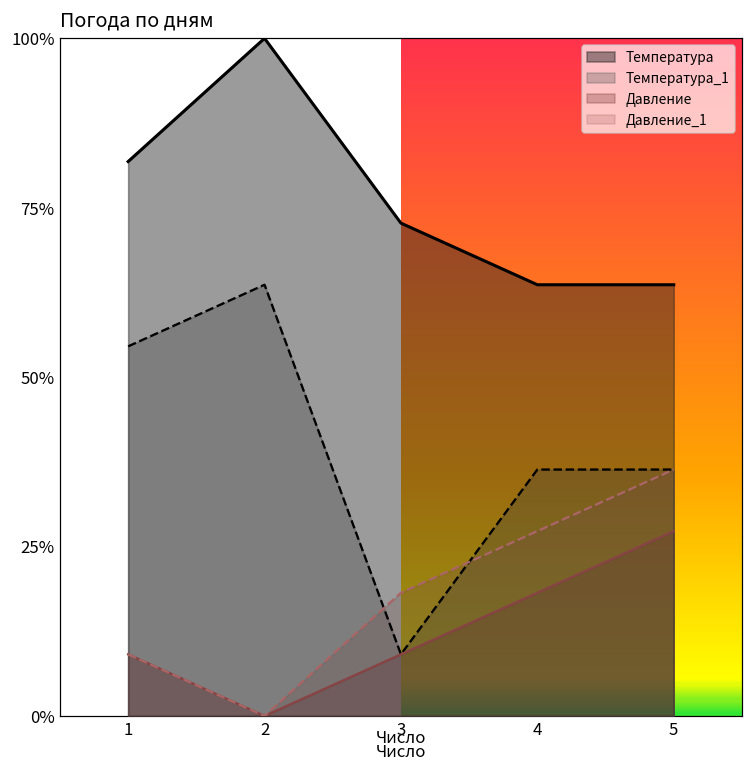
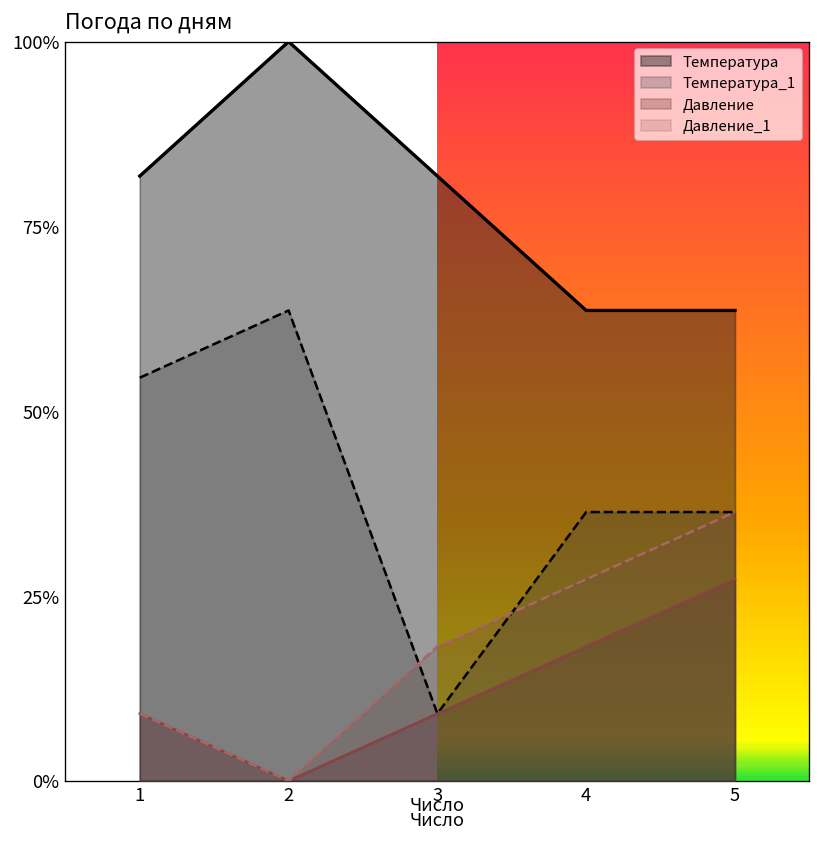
  {
    "Температура": {
      "1": "82%",
      "2": "100%",
-     "3": "73%",
+     "3": "82%",
      "4": "64%",
      "5": "64%"
    }
  }
